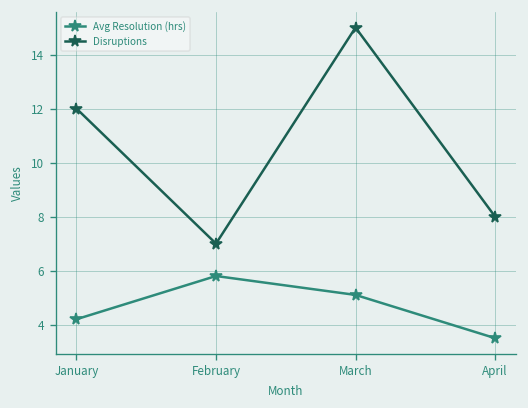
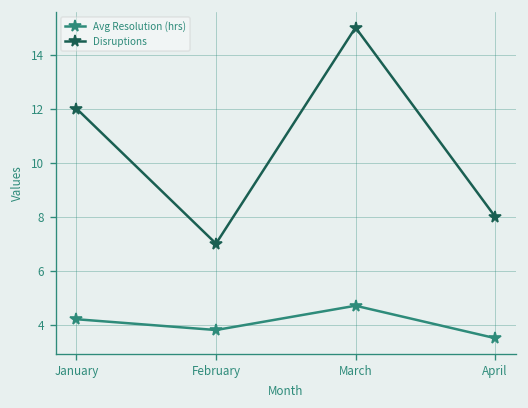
  {
    "Avg Resolution (hrs)": {
      "January": 4.2,
-     "February": 5.8,
-     "March": 5.1,
+     "February": 3.8,
+     "March": 4.7,
      "April": 3.5
    },
    "Disruptions": {
      "January": 12.0,
      "February": 7.0,
      "March": 15.0,
      "April": 8.0
    }
  }
